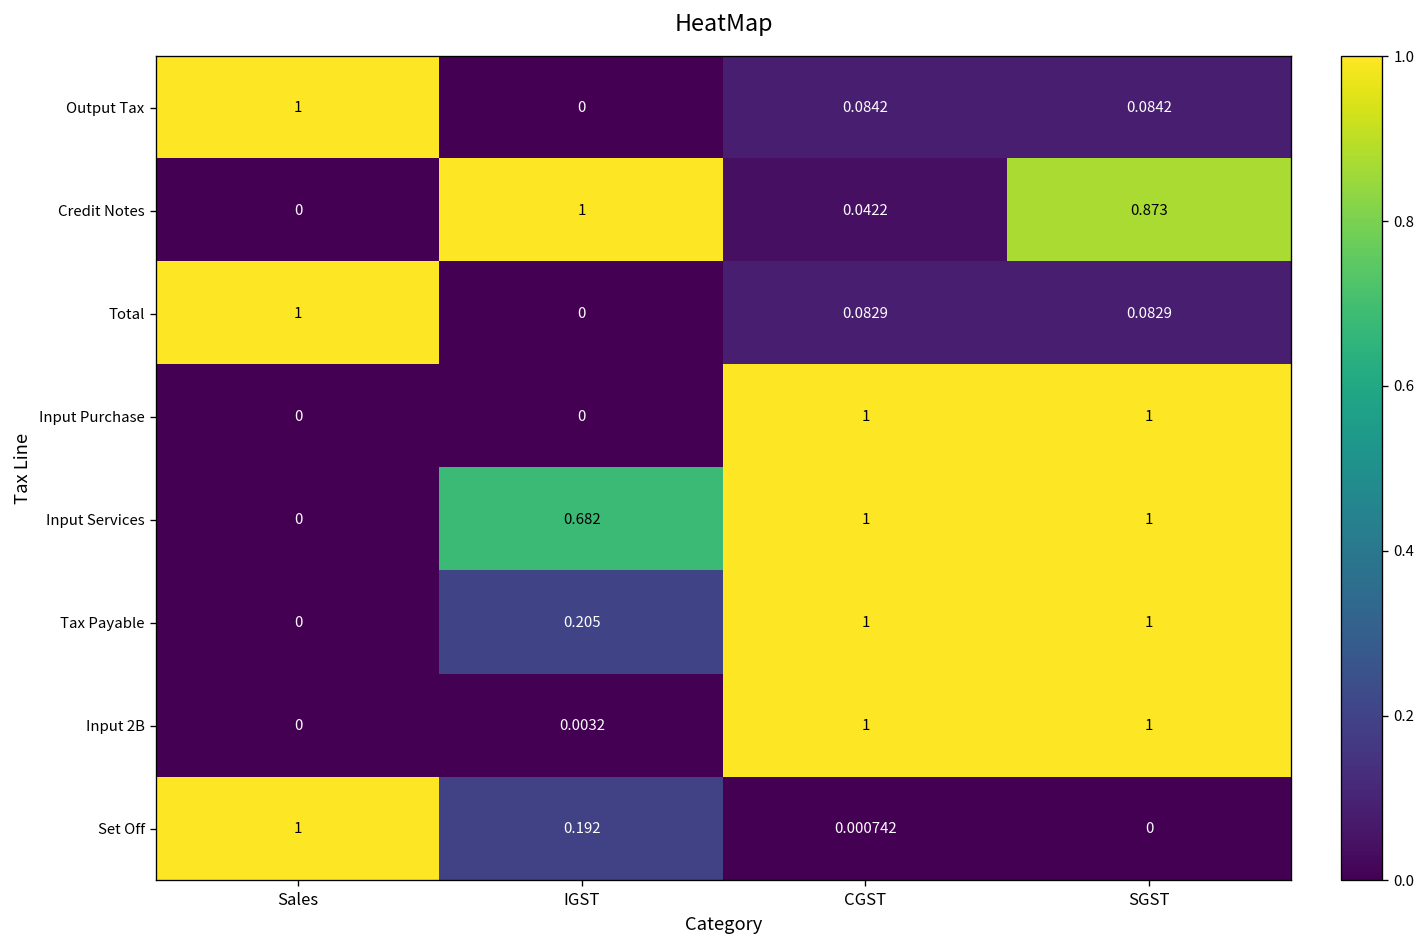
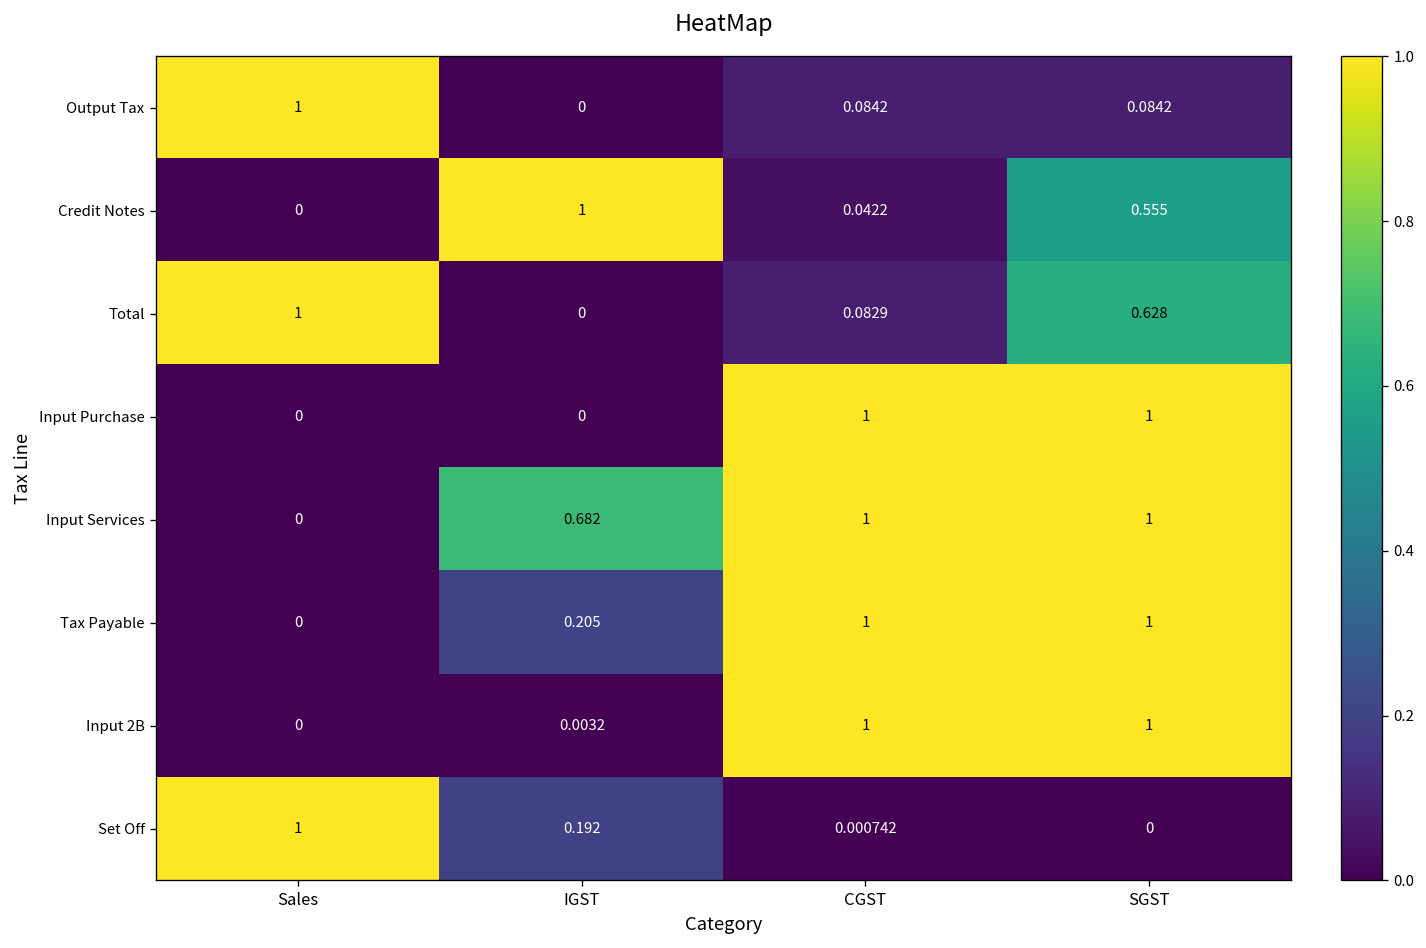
  {
    "Output Tax": {
      "Sales": 1,
      "IGST": 0,
      "CGST": 0.0842,
      "SGST": 0.0842
    },
    "Credit Notes": {
      "Sales": 0,
      "IGST": 1,
      "CGST": 0.0422,
-     "SGST": 0.873
+     "SGST": 0.555
    },
    "Total": {
      "Sales": 1,
      "IGST": 0,
      "CGST": 0.0829,
-     "SGST": 0.0829
+     "SGST": 0.628
    },
    "Input Purchase": {
      "Sales": 0,
      "IGST": 0,
      "CGST": 1,
      "SGST": 1
    },
    "Input Services": {
      "Sales": 0,
      "IGST": 0.682,
      "CGST": 1,
      "SGST": 1
    },
    "Tax Payable": {
      "Sales": 0,
      "IGST": 0.205,
      "CGST": 1,
      "SGST": 1
    },
    "Input 2B": {
      "Sales": 0,
      "IGST": 0.0032,
      "CGST": 1,
      "SGST": 1
    },
    "Set Off": {
      "Sales": 1,
      "IGST": 0.192,
      "CGST": 0.000742,
      "SGST": 0
    }
  }
